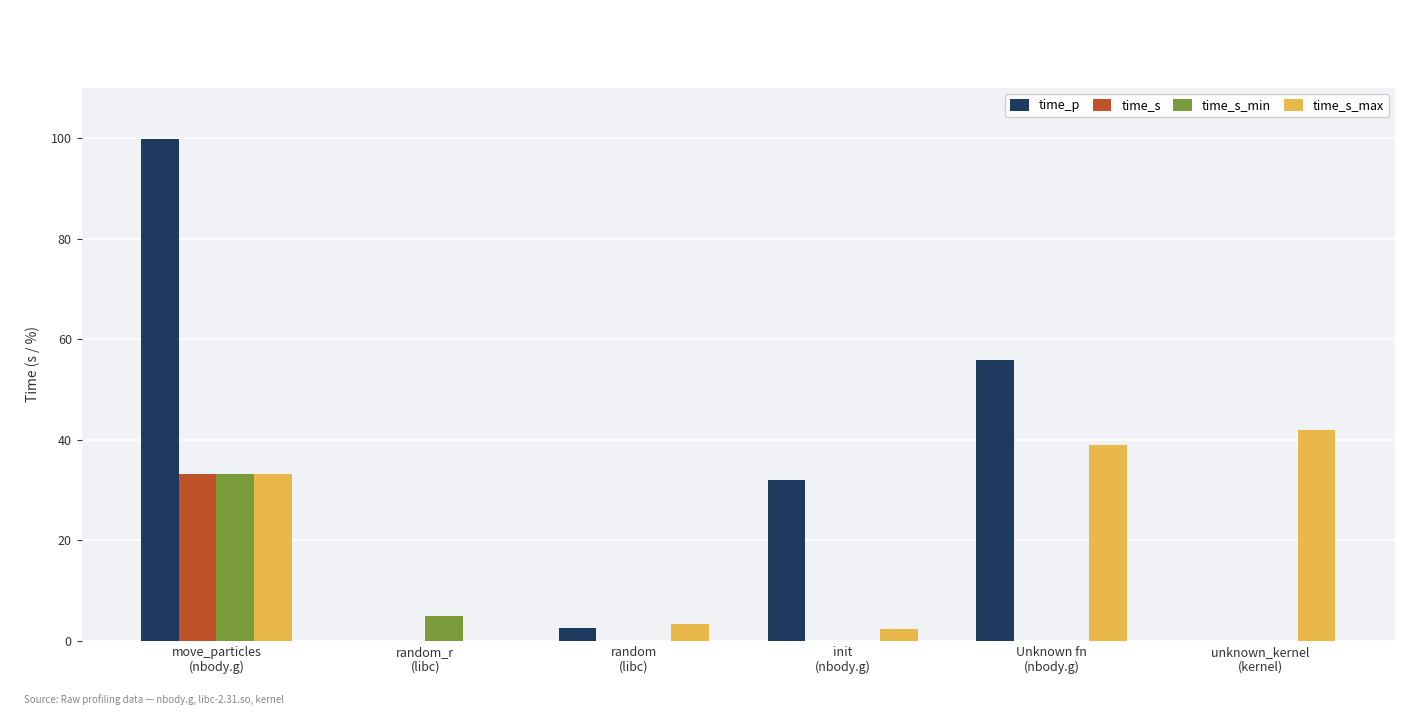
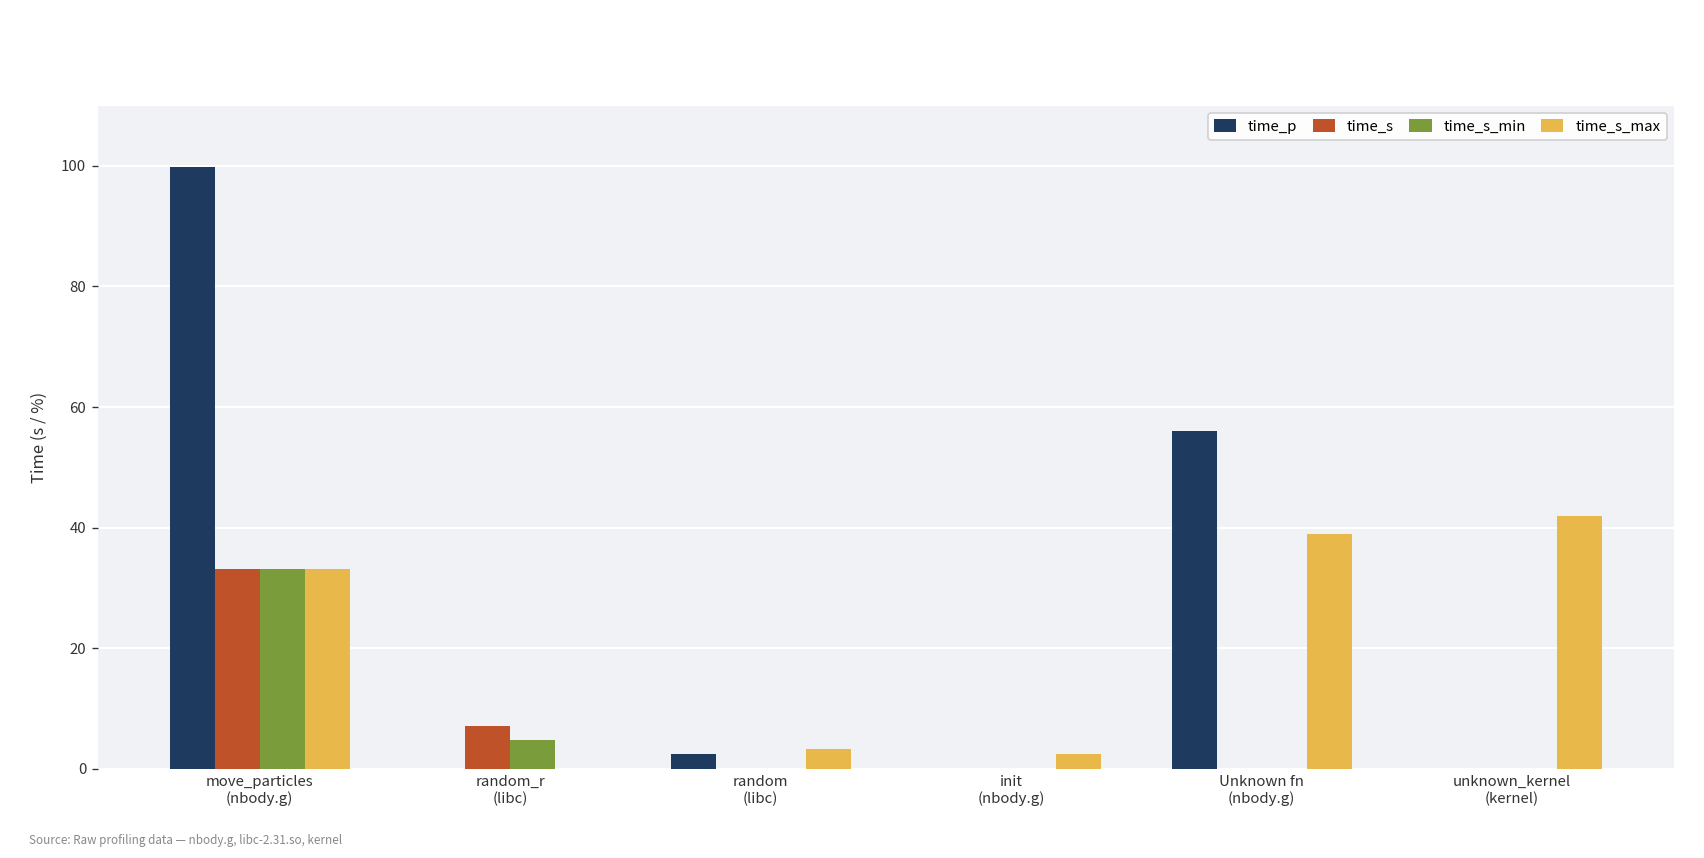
  {
    "time_p": {
      "move_particles (nbody.g)": 100,
      "random (libc)": 3,
-     "init (nbody.g)": 32,
+     "init (nbody.g)": 0,
      "Unknown fn (nbody.g)": 56
    },
    "time_s": {
      "move_particles (nbody.g)": 33,
-     "random_r (libc)": 0,
+     "random_r (libc)": 7,
      "init (nbody.g)": 0,
      "Unknown fn (nbody.g)": 0,
      "unknown_kernel (kernel)": 0
    },
    "time_s_min": {
      "move_particles (nbody.g)": 33,
      "random_r (libc)": 5,
      "init (nbody.g)": 0,
      "Unknown fn (nbody.g)": 0,
      "unknown_kernel (kernel)": 0
    },
    "time_s_max": {
      "move_particles (nbody.g)": 33,
      "random (libc)": 3,
      "init (nbody.g)": 2,
      "Unknown fn (nbody.g)": 39,
      "unknown_kernel (kernel)": 42
    }
  }
